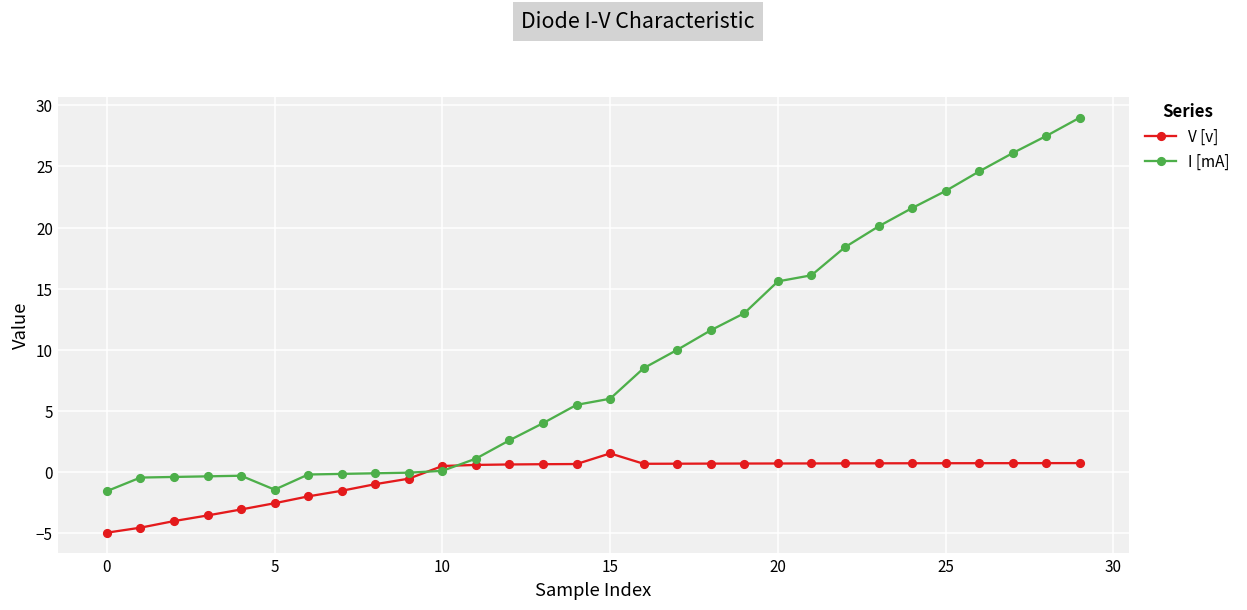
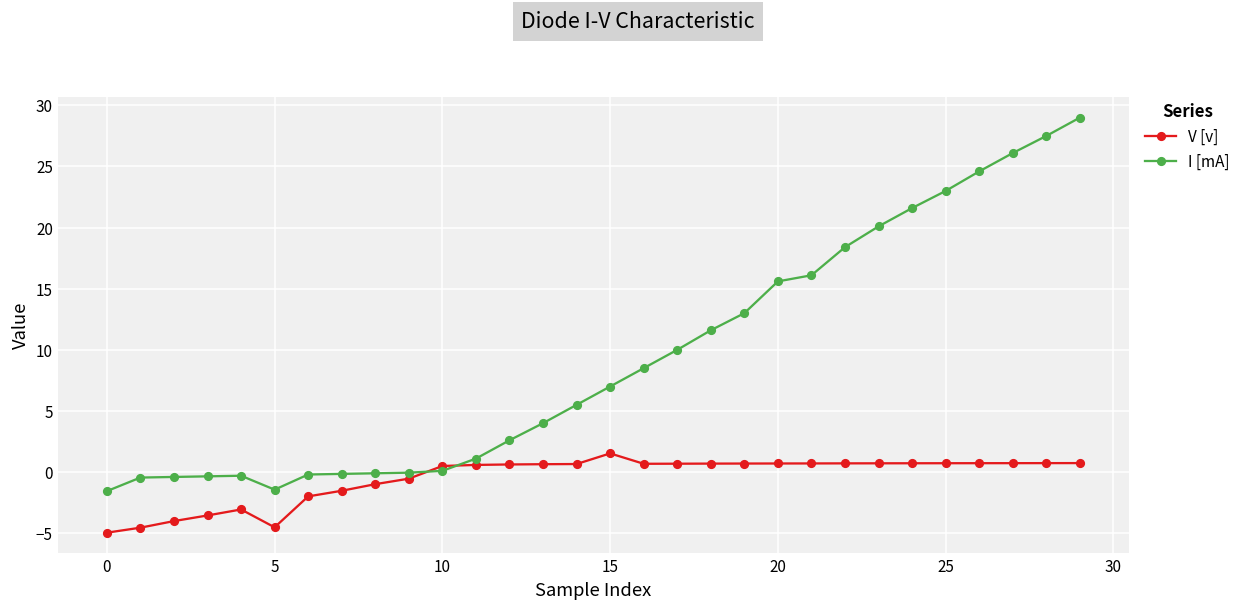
  {
    "V [v]": {
      "0": -5.0,
-     "5": -2.6,
+     "5": -4.5,
      "10": 0.5,
      "15": 1.5,
      "20": 0.7,
      "25": 0.7
    },
    "I [mA]": {
      "0": -1.6,
      "5": -1.4,
      "10": 0,
-     "15": 6,
+     "15": 7,
      "20": 15.6,
      "25": 23
    }
  }
